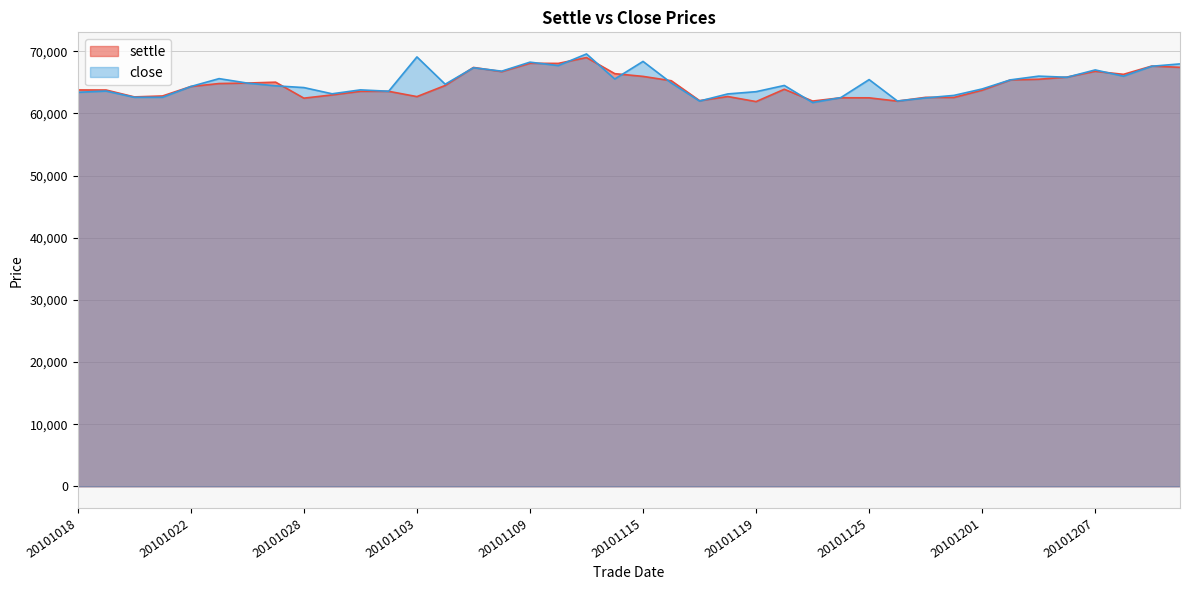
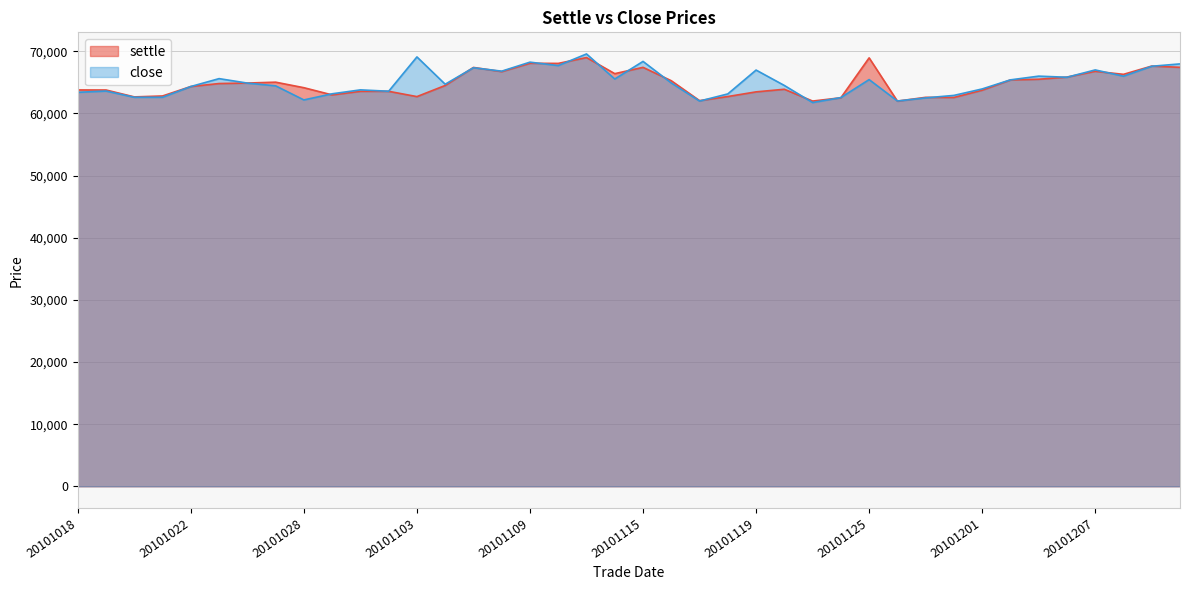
  {
    "settle": {
-     "20101028": "62,000",
+     "20101028": "64,000",
      "20101103": "63,000",
-     "20101115": "66,000",
-     "20101119": "62,000",
-     "20101125": "63,000"
+     "20101115": "67,000",
+     "20101119": "63,000",
+     "20101125": "69,000"
    },
    "close": {
-     "20101028": "64,000",
+     "20101028": "62,000",
      "20101103": "69,000",
      "20101115": "68,000",
-     "20101119": "64,000",
+     "20101119": "67,000",
      "20101125": "65,000"
    }
  }
